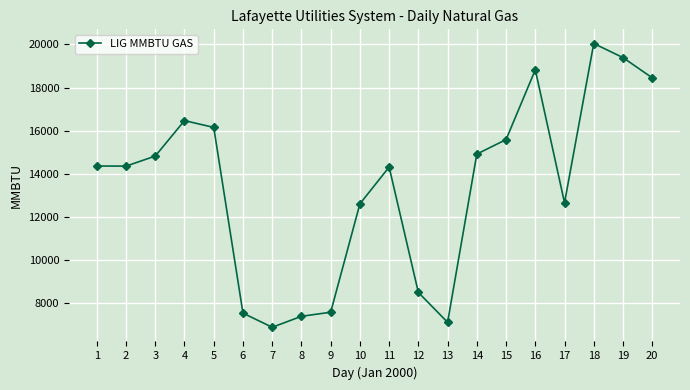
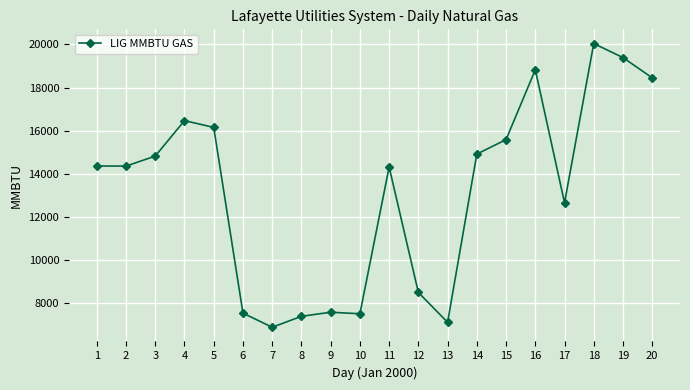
  {
    "1": 14400,
    "2": 14400,
    "3": 14800,
    "4": 16500,
    "5": 16200,
    "6": 7500,
    "7": 6900,
    "8": 7400,
    "9": 7600,
-   "10": 12600,
+   "10": 7500,
    "11": 14300,
    "12": 8500,
    "13": 7100,
    "14": 14900,
    "15": 15600,
    "16": 18800,
    "17": 12700,
    "18": 20000,
    "19": 19400,
    "20": 18500
  }
